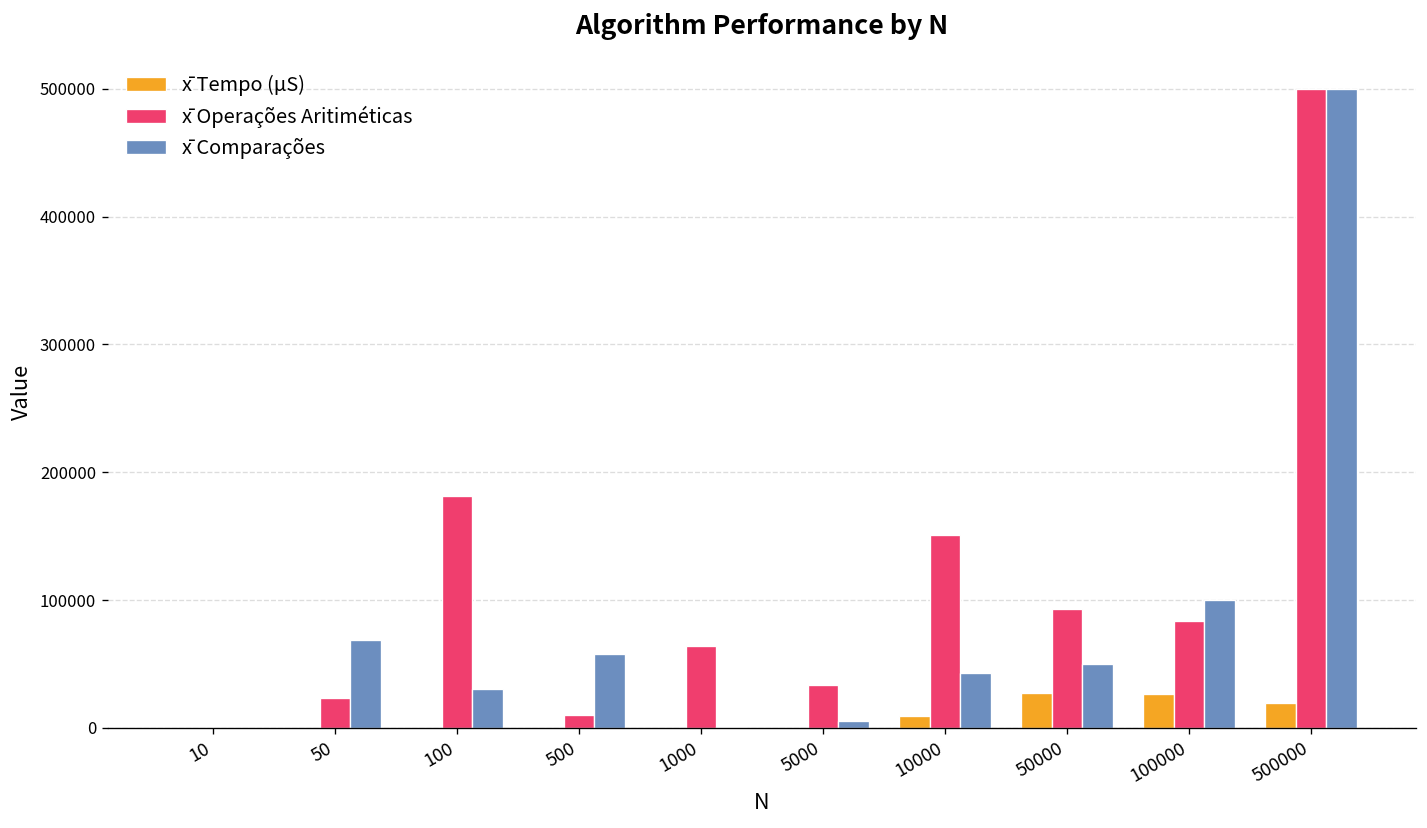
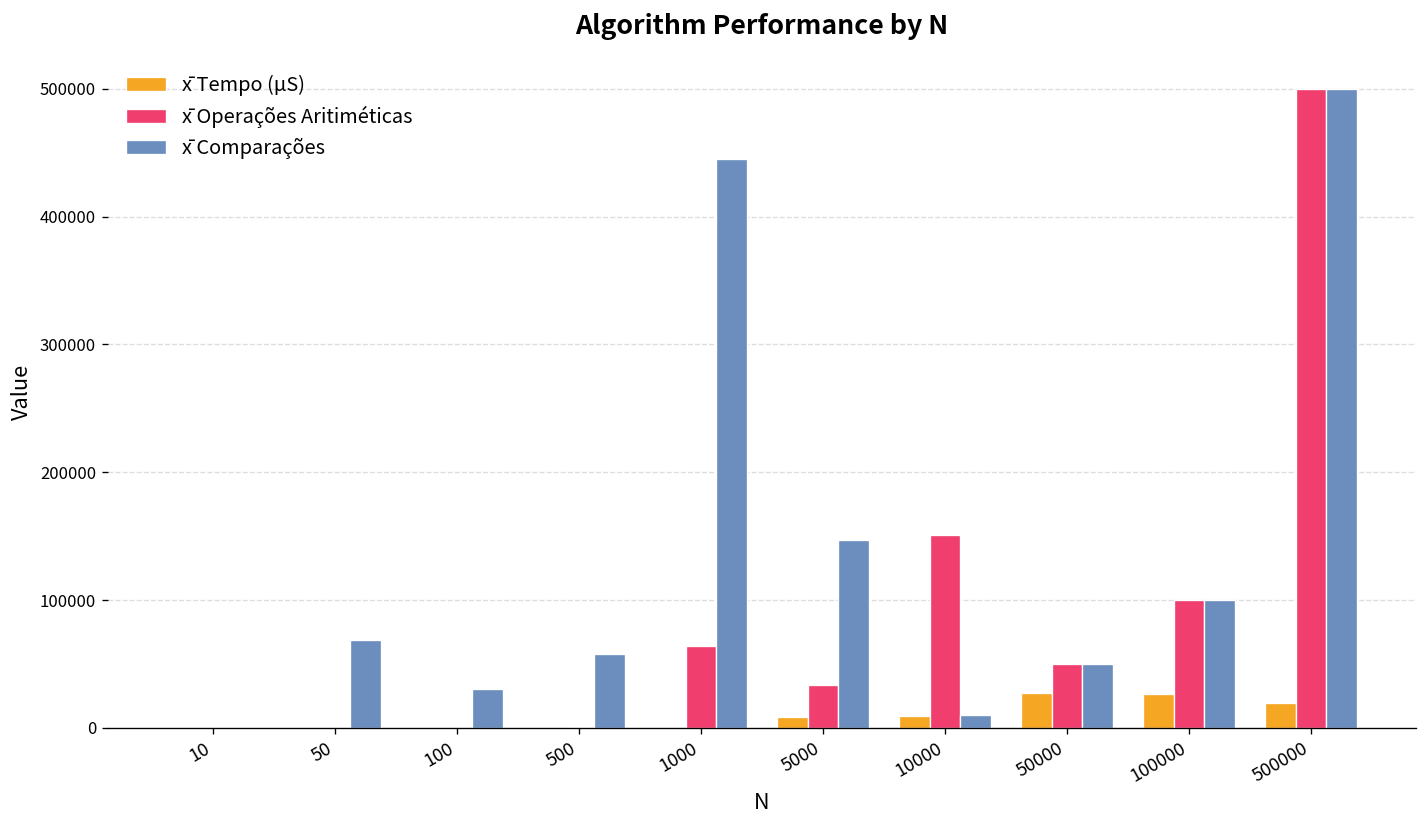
  {
    "x̄ Tempo (μS)": {
-     "5000": 0,
+     "5000": 8000,
      "10000": 9000,
      "50000": 27000,
      "100000": 26000,
      "500000": 19000
    },
    "x̄ Operações Aritiméticas": {
-     "50": 23000,
-     "100": 181000,
-     "500": 10000,
+     "50": 0,
+     "100": 0,
+     "500": 1000,
      "1000": 64000,
      "5000": 33000,
      "10000": 151000,
-     "50000": 93000,
-     "100000": 84000,
+     "50000": 50000,
+     "100000": 100000,
      "500000": 500000
    },
    "x̄ Comparações": {
      "50": 69000,
      "100": 30000,
      "500": 58000,
-     "1000": 1000,
-     "5000": 5000,
-     "10000": 43000,
+     "1000": 445000,
+     "5000": 147000,
+     "10000": 10000,
      "50000": 50000,
      "100000": 100000,
      "500000": 500000
    }
  }
